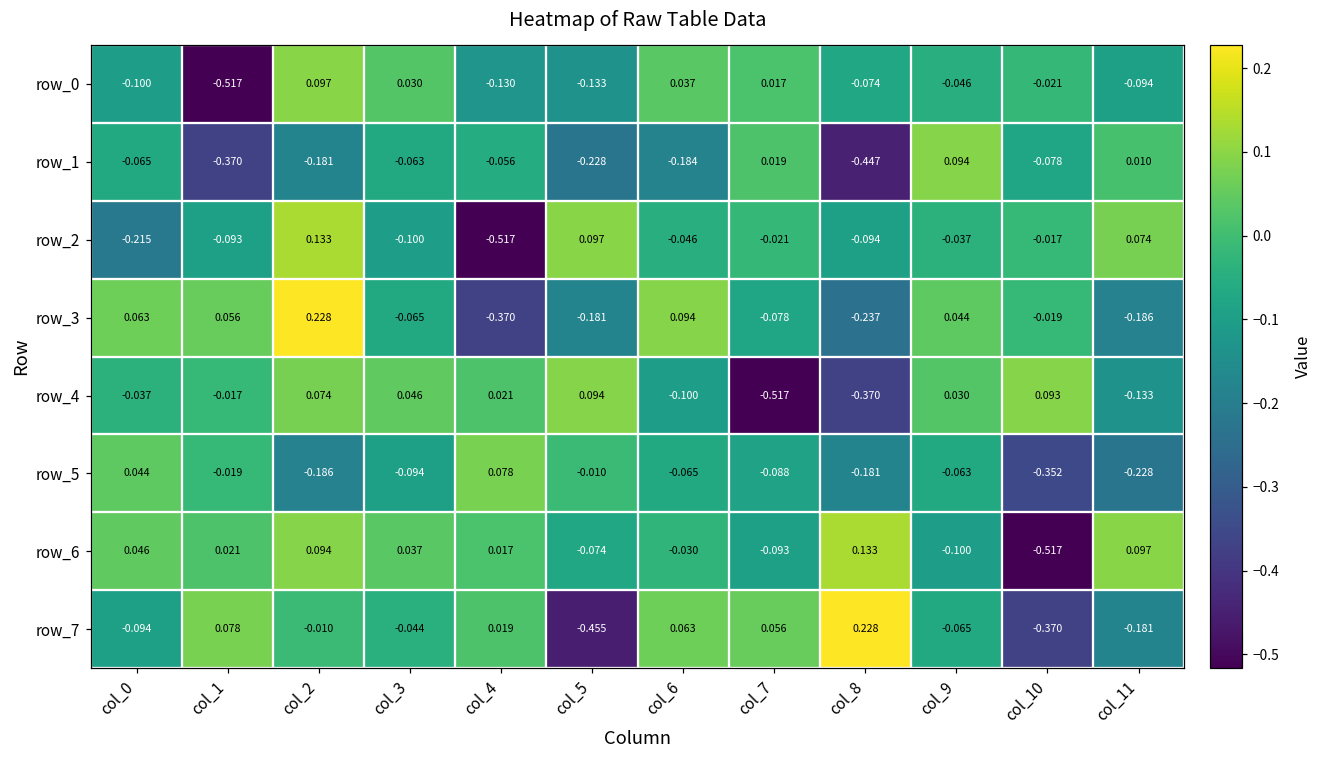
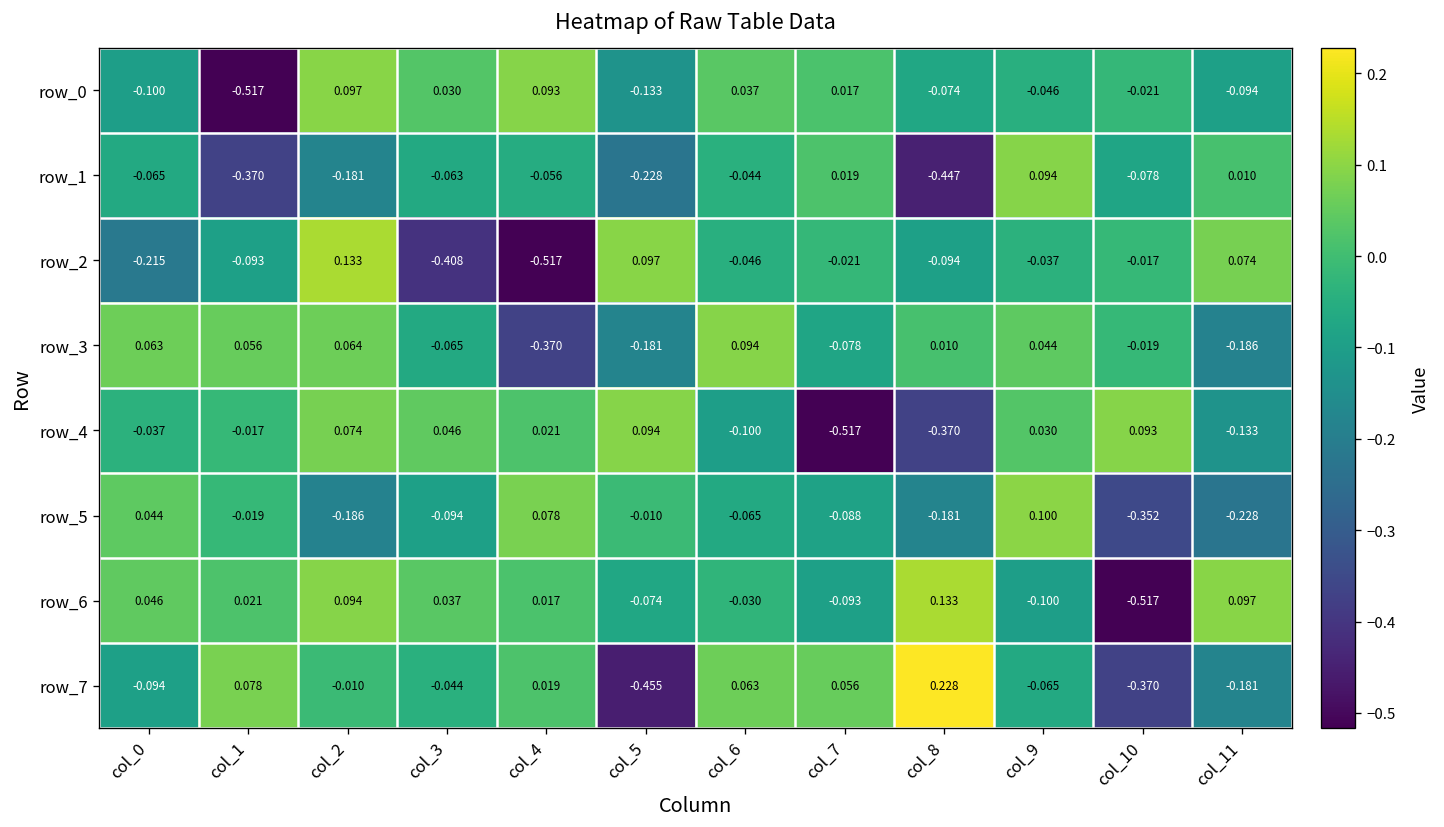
  {
    "row_0": {
      "col_0": -0.100,
      "col_1": -0.517,
      "col_2": 0.097,
      "col_3": 0.030,
-     "col_4": -0.130,
+     "col_4": 0.093,
      "col_5": -0.133,
      "col_6": 0.037,
      "col_7": 0.017,
      "col_8": -0.074,
      "col_9": -0.046,
      "col_10": -0.021,
      "col_11": -0.094
    },
    "row_1": {
      "col_0": -0.065,
      "col_1": -0.370,
      "col_2": -0.181,
      "col_3": -0.063,
      "col_4": -0.056,
      "col_5": -0.228,
-     "col_6": -0.184,
+     "col_6": -0.044,
      "col_7": 0.019,
      "col_8": -0.447,
      "col_9": 0.094,
      "col_10": -0.078,
      "col_11": 0.010
    },
    "row_2": {
      "col_0": -0.215,
      "col_1": -0.093,
      "col_2": 0.133,
-     "col_3": -0.100,
+     "col_3": -0.408,
      "col_4": -0.517,
      "col_5": 0.097,
      "col_6": -0.046,
      "col_7": -0.021,
      "col_8": -0.094,
      "col_9": -0.037,
      "col_10": -0.017,
      "col_11": 0.074
    },
    "row_3": {
      "col_0": 0.063,
      "col_1": 0.056,
-     "col_2": 0.228,
+     "col_2": 0.064,
      "col_3": -0.065,
      "col_4": -0.370,
      "col_5": -0.181,
      "col_6": 0.094,
      "col_7": -0.078,
-     "col_8": -0.237,
+     "col_8": 0.010,
      "col_9": 0.044,
      "col_10": -0.019,
      "col_11": -0.186
    },
    "row_4": {
      "col_0": -0.037,
      "col_1": -0.017,
      "col_2": 0.074,
      "col_3": 0.046,
      "col_4": 0.021,
      "col_5": 0.094,
      "col_6": -0.100,
      "col_7": -0.517,
      "col_8": -0.370,
      "col_9": 0.030,
      "col_10": 0.093,
      "col_11": -0.133
    },
    "row_5": {
      "col_0": 0.044,
      "col_1": -0.019,
      "col_2": -0.186,
      "col_3": -0.094,
      "col_4": 0.078,
      "col_5": -0.010,
      "col_6": -0.065,
      "col_7": -0.088,
      "col_8": -0.181,
-     "col_9": -0.063,
+     "col_9": 0.100,
      "col_10": -0.352,
      "col_11": -0.228
    },
    "row_6": {
      "col_0": 0.046,
      "col_1": 0.021,
      "col_2": 0.094,
      "col_3": 0.037,
      "col_4": 0.017,
      "col_5": -0.074,
      "col_6": -0.030,
      "col_7": -0.093,
      "col_8": 0.133,
      "col_9": -0.100,
      "col_10": -0.517,
      "col_11": 0.097
    },
    "row_7": {
      "col_0": -0.094,
      "col_1": 0.078,
      "col_2": -0.010,
      "col_3": -0.044,
      "col_4": 0.019,
      "col_5": -0.455,
      "col_6": 0.063,
      "col_7": 0.056,
      "col_8": 0.228,
      "col_9": -0.065,
      "col_10": -0.370,
      "col_11": -0.181
    }
  }
